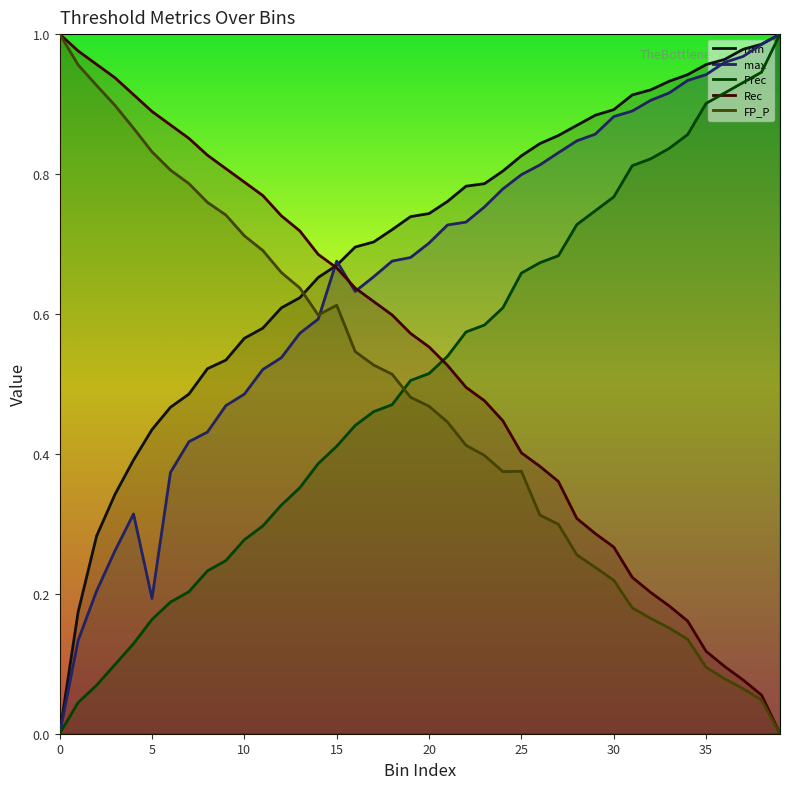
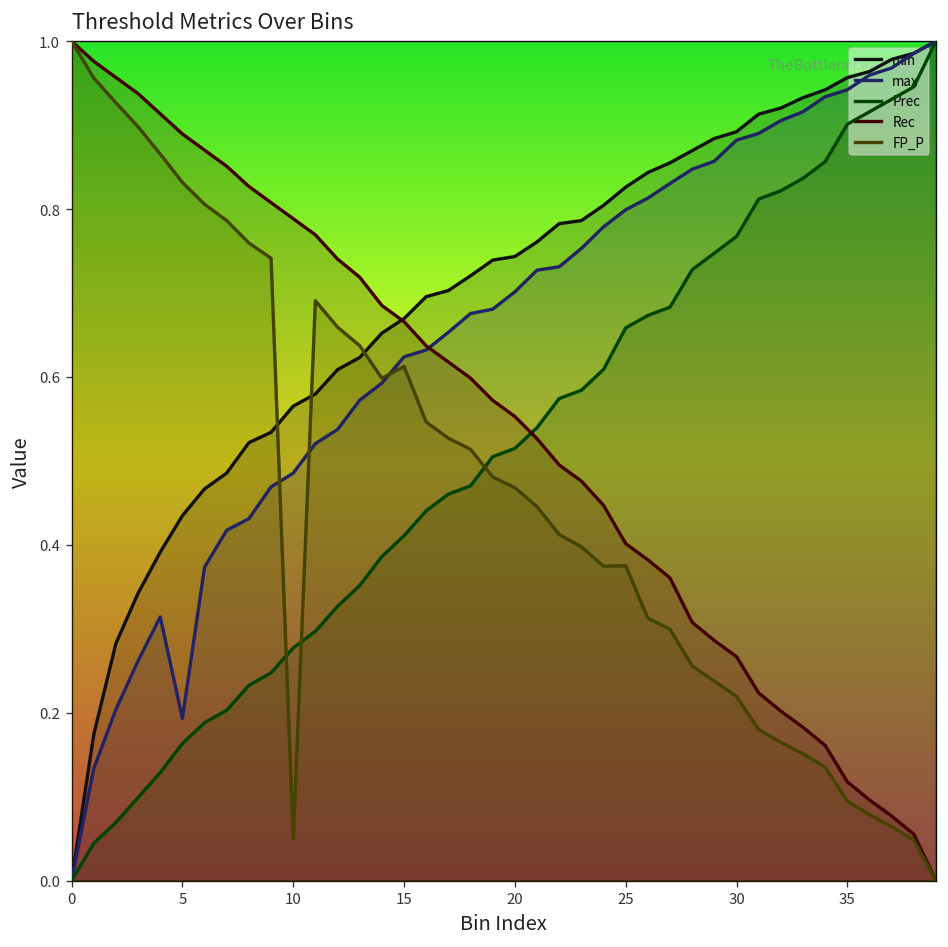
  {
    "max": {
      "5": 0.19,
      "10": 0.49,
-     "15": 0.68,
+     "15": 0.62,
      "20": 0.70,
      "25": 0.80,
      "30": 0.88,
      "35": 0.94
    },
    "FP_P": {
      "5": 0.83,
-     "10": 0.71,
+     "10": 0.05,
      "15": 0.61,
      "20": 0.47,
      "25": 0.38,
      "30": 0.22,
      "35": 0.09
    }
  }
